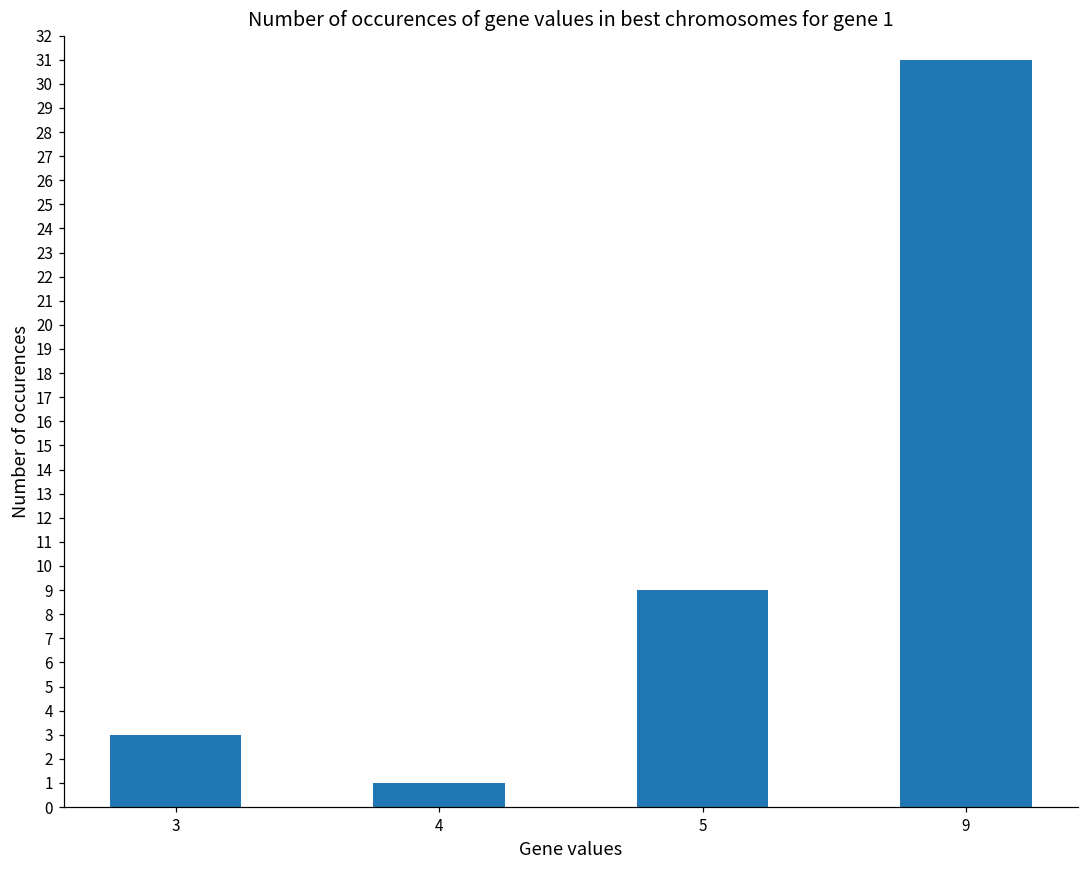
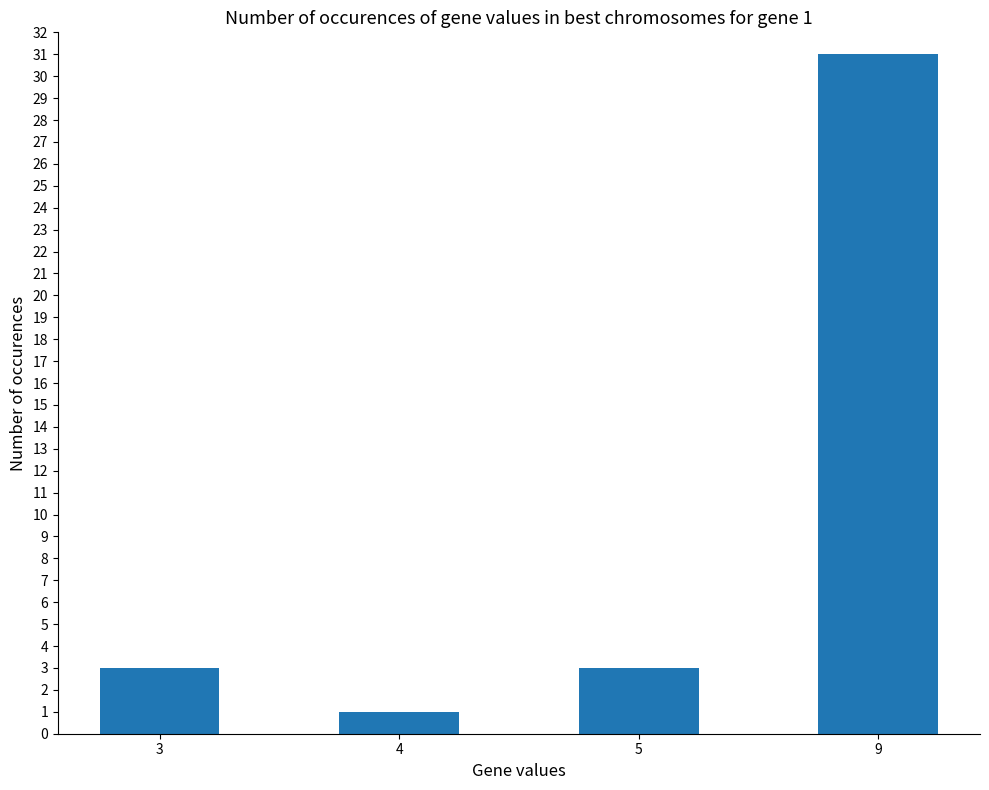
  {
    "3": 3,
    "4": 1,
-   "5": 9,
+   "5": 3,
    "9": 31
  }
